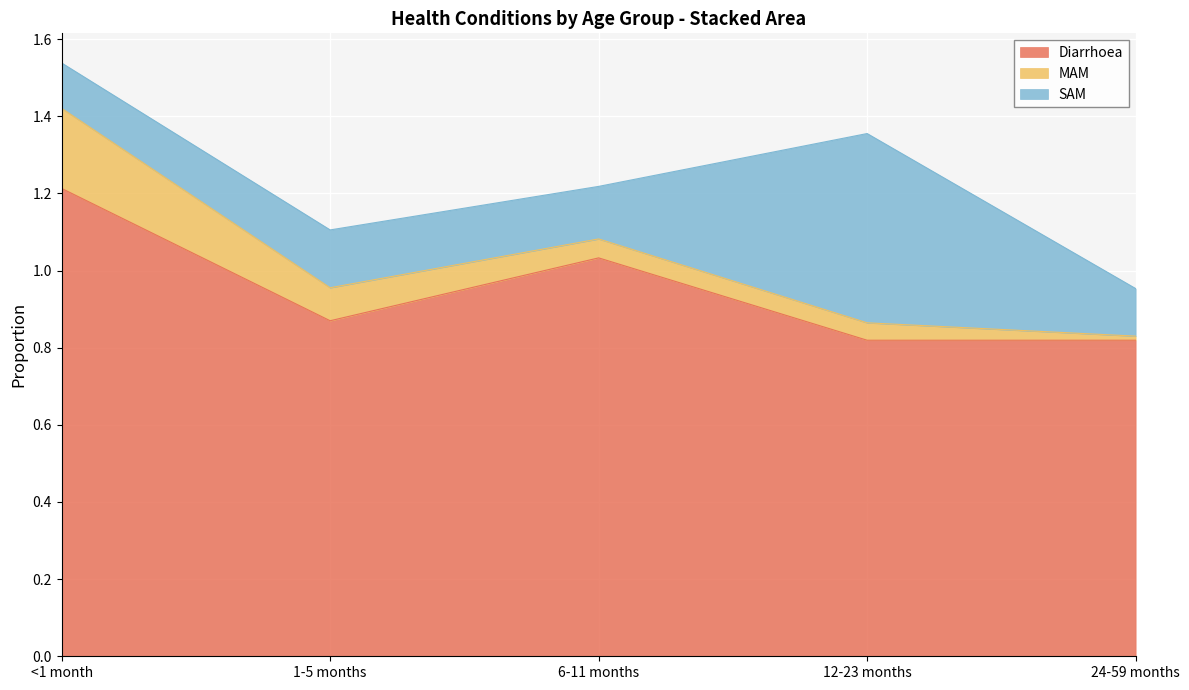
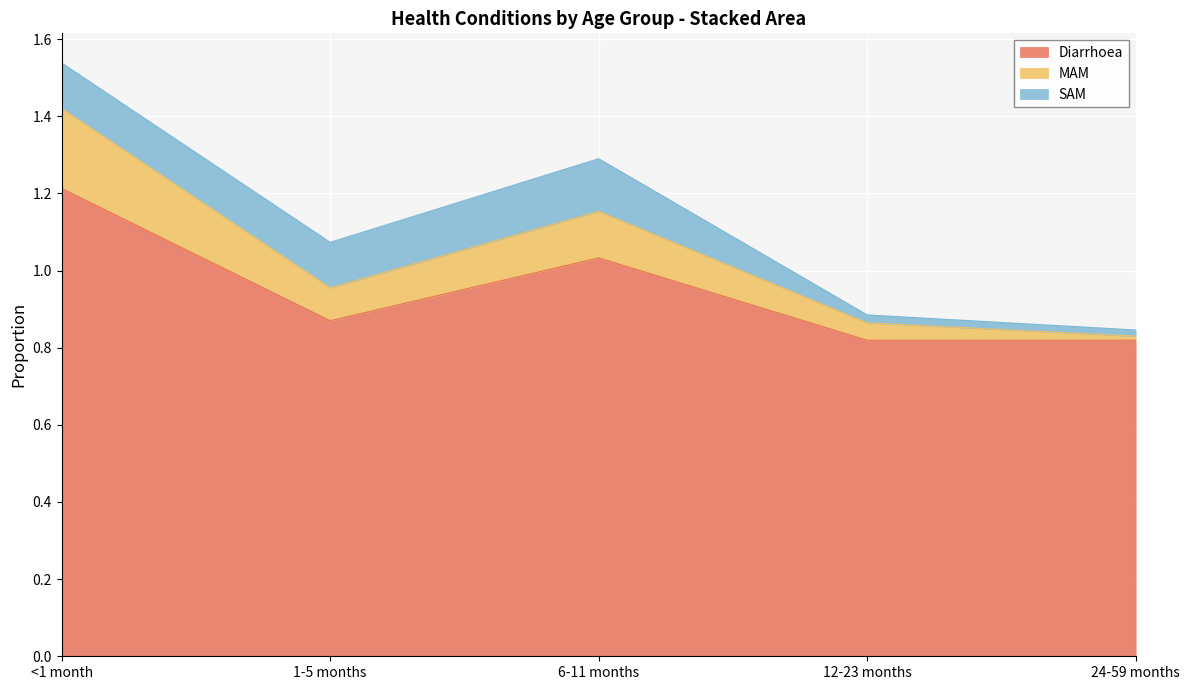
  {
    "Diarrhoea": {
      "<1 month": 1.21,
      "1-5 months": 0.87,
      "6-11 months": 1.03,
      "12-23 months": 0.82,
      "24-59 months": 0.82
    },
    "MAM": {
      "<1 month": 0.21,
      "1-5 months": 0.09,
-     "6-11 months": 0.05,
+     "6-11 months": 0.12,
      "12-23 months": 0.05,
      "24-59 months": 0.01
    },
    "SAM": {
      "<1 month": 0.12,
-     "1-5 months": 0.15,
+     "1-5 months": 0.12,
      "6-11 months": 0.14,
-     "12-23 months": 0.49,
-     "24-59 months": 0.12
+     "12-23 months": 0.02,
+     "24-59 months": 0.02
    }
  }
